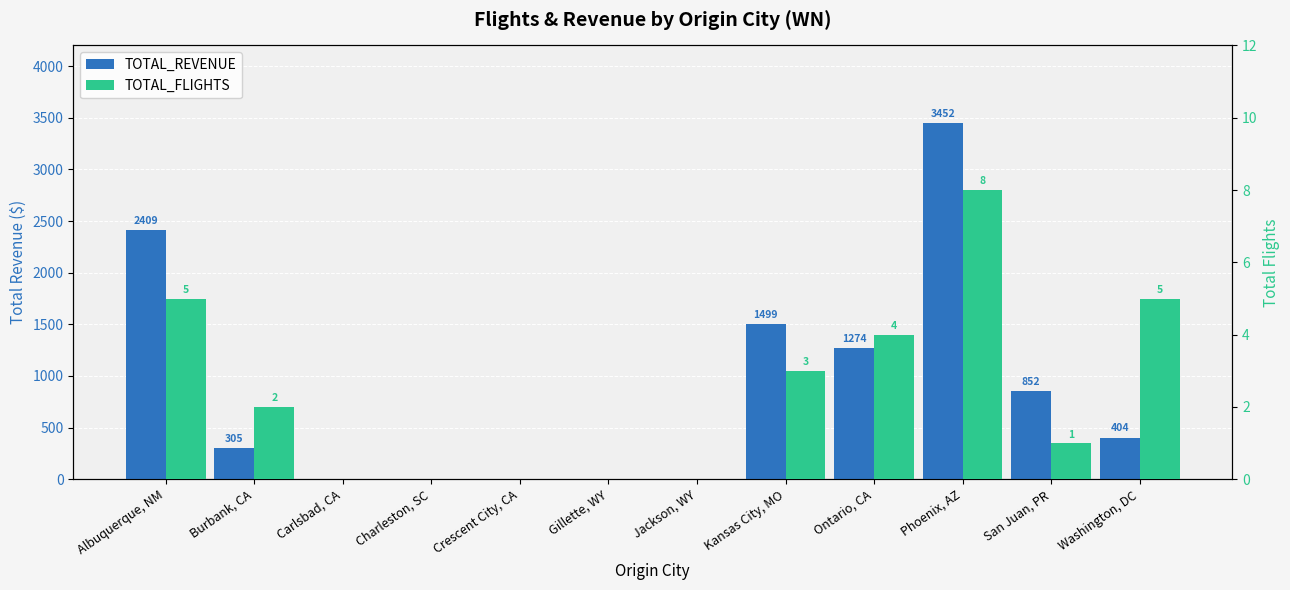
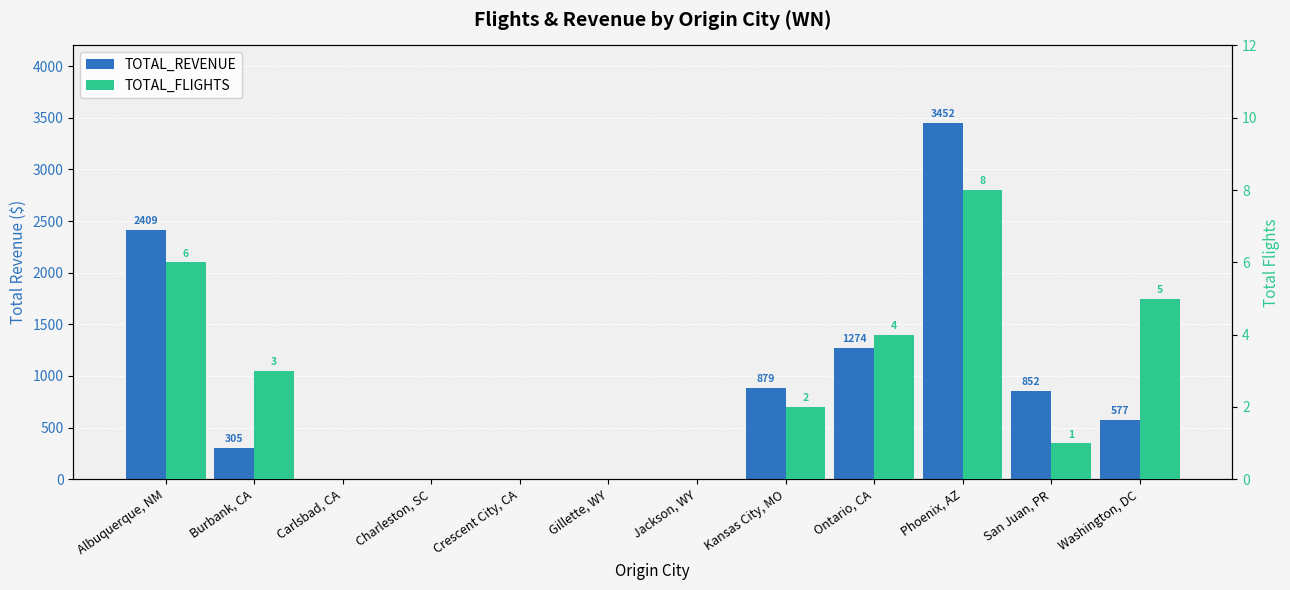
  {
    "TOTAL_REVENUE": {
      "Albuquerque, NM": 2409,
      "Burbank, CA": 305,
-     "Kansas City, MO": 1499,
+     "Kansas City, MO": 879,
      "Ontario, CA": 1274,
      "Phoenix, AZ": 3452,
      "San Juan, PR": 852,
-     "Washington, DC": 404
+     "Washington, DC": 577
    },
    "TOTAL_FLIGHTS": {
-     "Albuquerque, NM": 5,
-     "Burbank, CA": 2,
-     "Kansas City, MO": 3,
+     "Albuquerque, NM": 6,
+     "Burbank, CA": 3,
+     "Kansas City, MO": 2,
      "Ontario, CA": 4,
      "Phoenix, AZ": 8,
      "San Juan, PR": 1,
      "Washington, DC": 5
    }
  }
